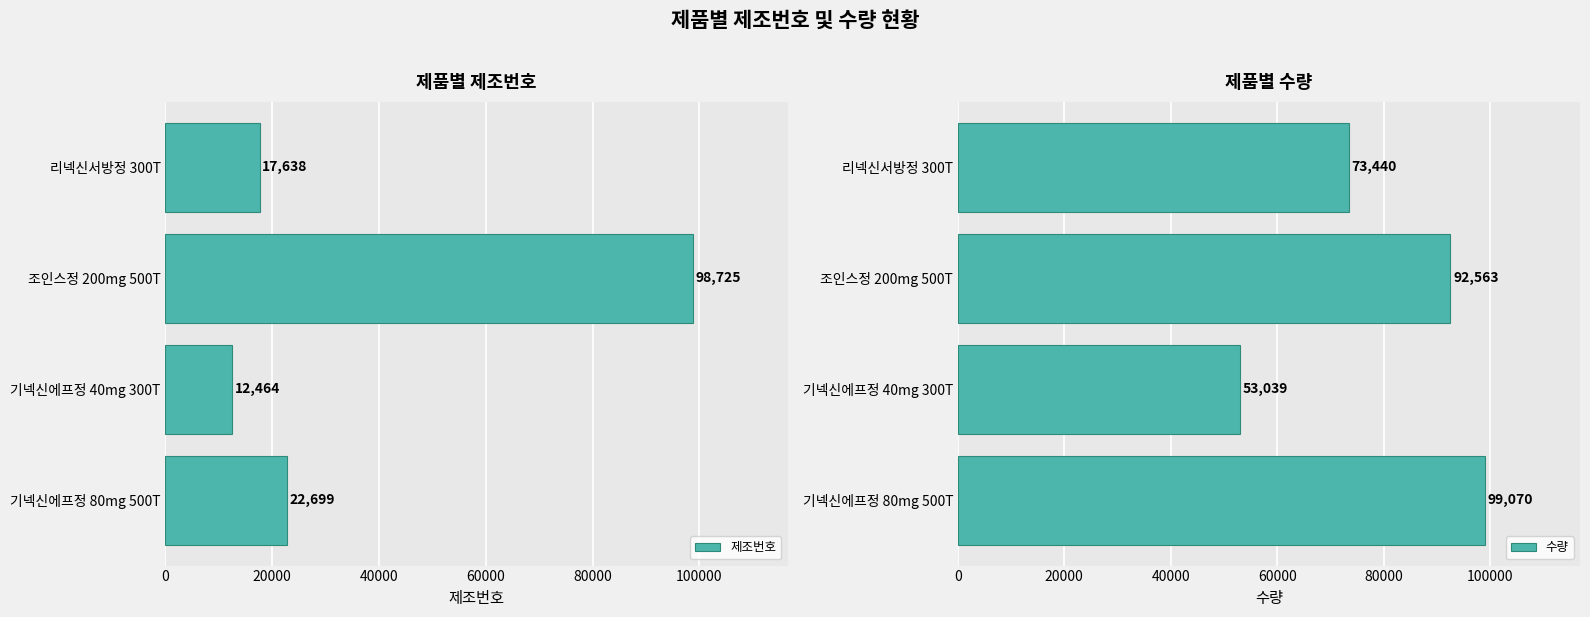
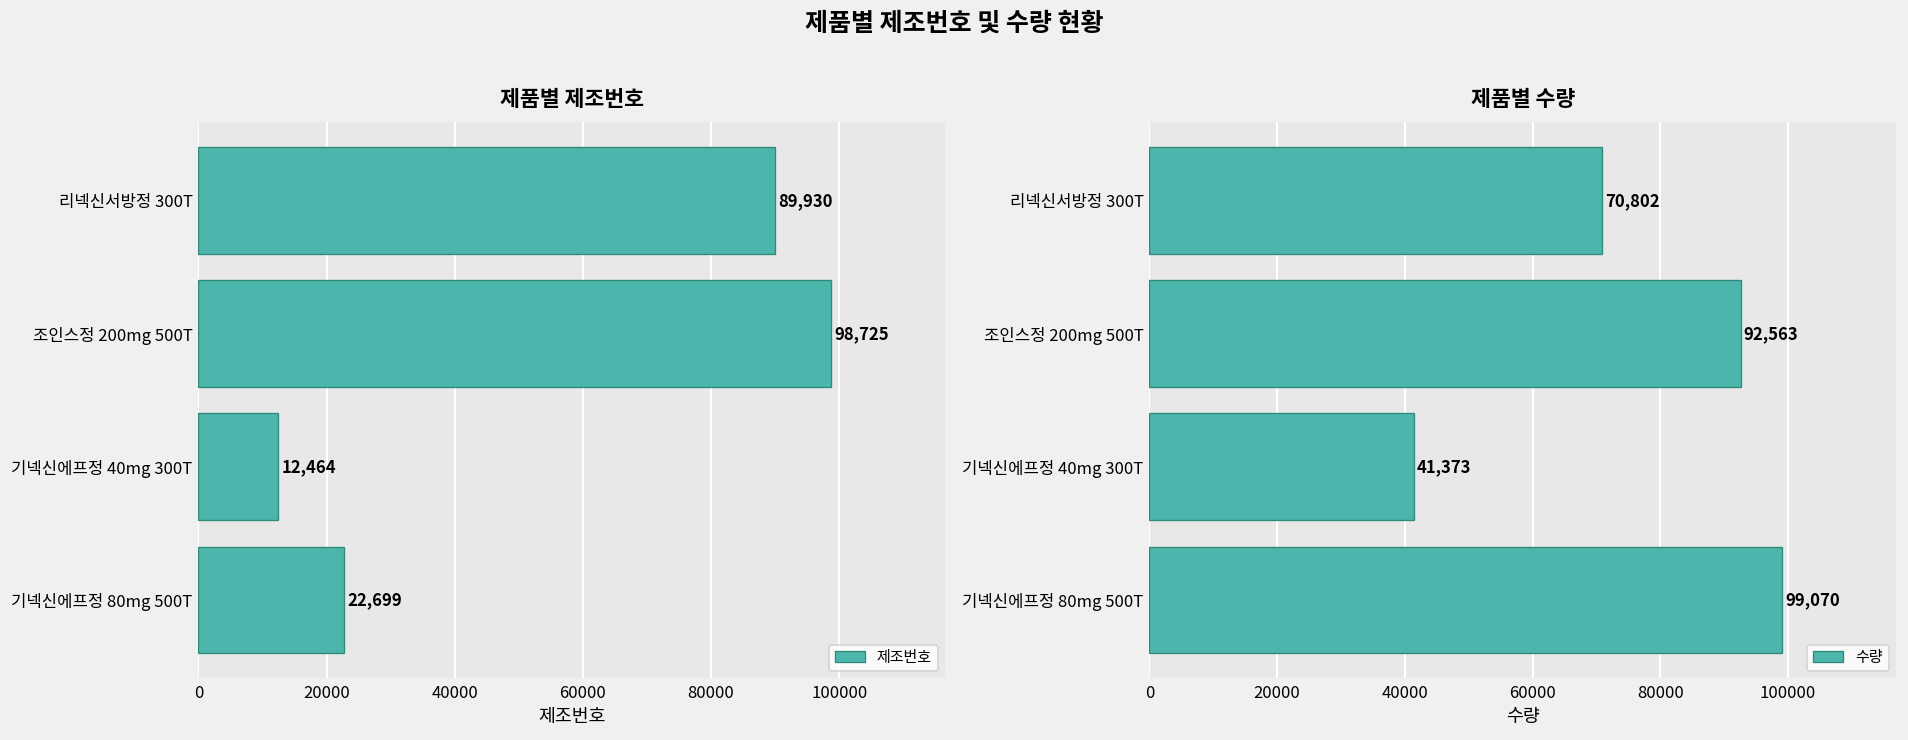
  {
    "제품별 제조번호": {
-     "리넥신서방정 300T": "17,638",
+     "리넥신서방정 300T": "89,930",
      "조인스정 200mg 500T": "98,725",
      "기넥신에프정 40mg 300T": "12,464",
      "기넥신에프정 80mg 500T": "22,699"
    },
    "제품별 수량": {
-     "리넥신서방정 300T": "73,440",
+     "리넥신서방정 300T": "70,802",
      "조인스정 200mg 500T": "92,563",
-     "기넥신에프정 40mg 300T": "53,039",
+     "기넥신에프정 40mg 300T": "41,373",
      "기넥신에프정 80mg 500T": "99,070"
    }
  }
